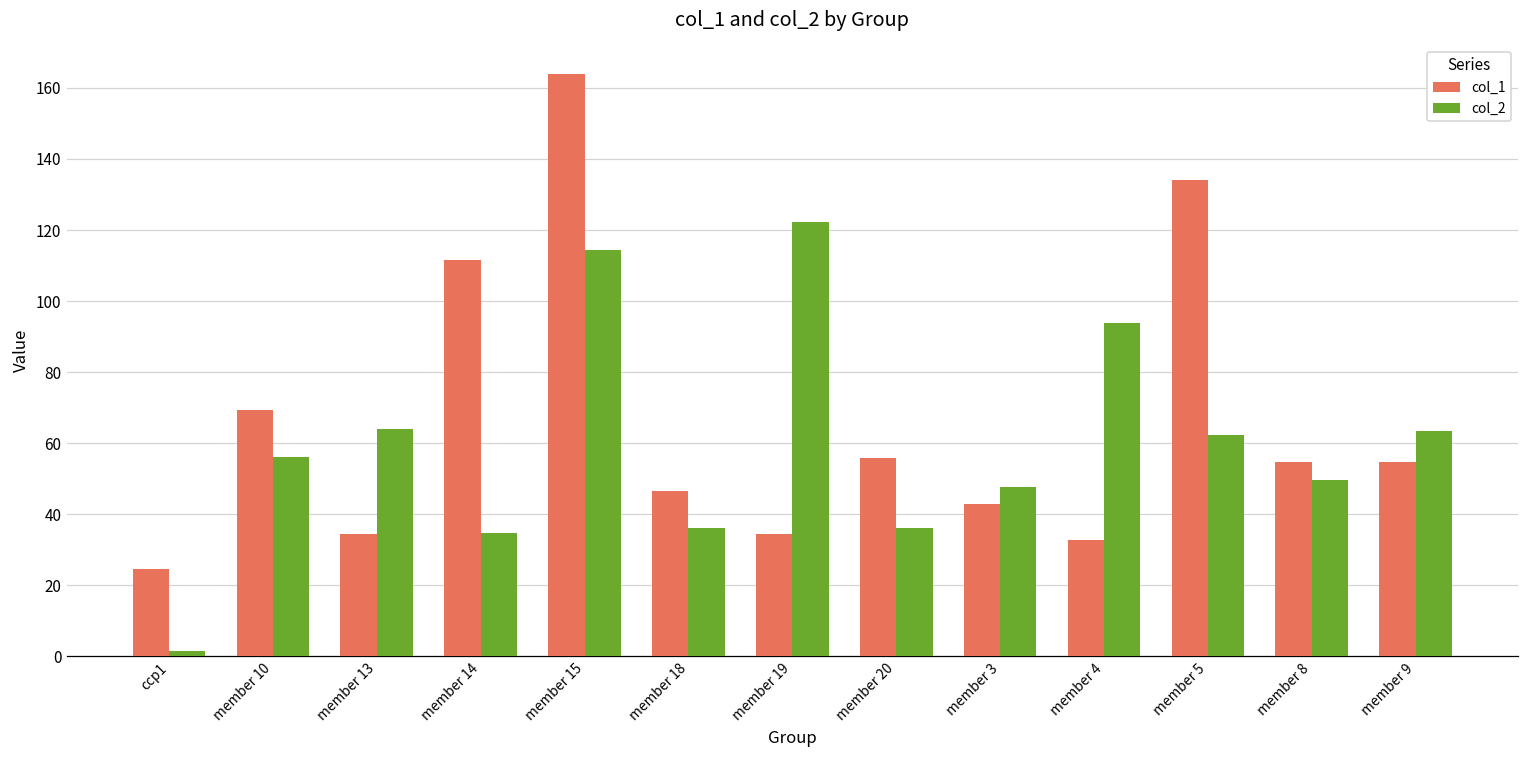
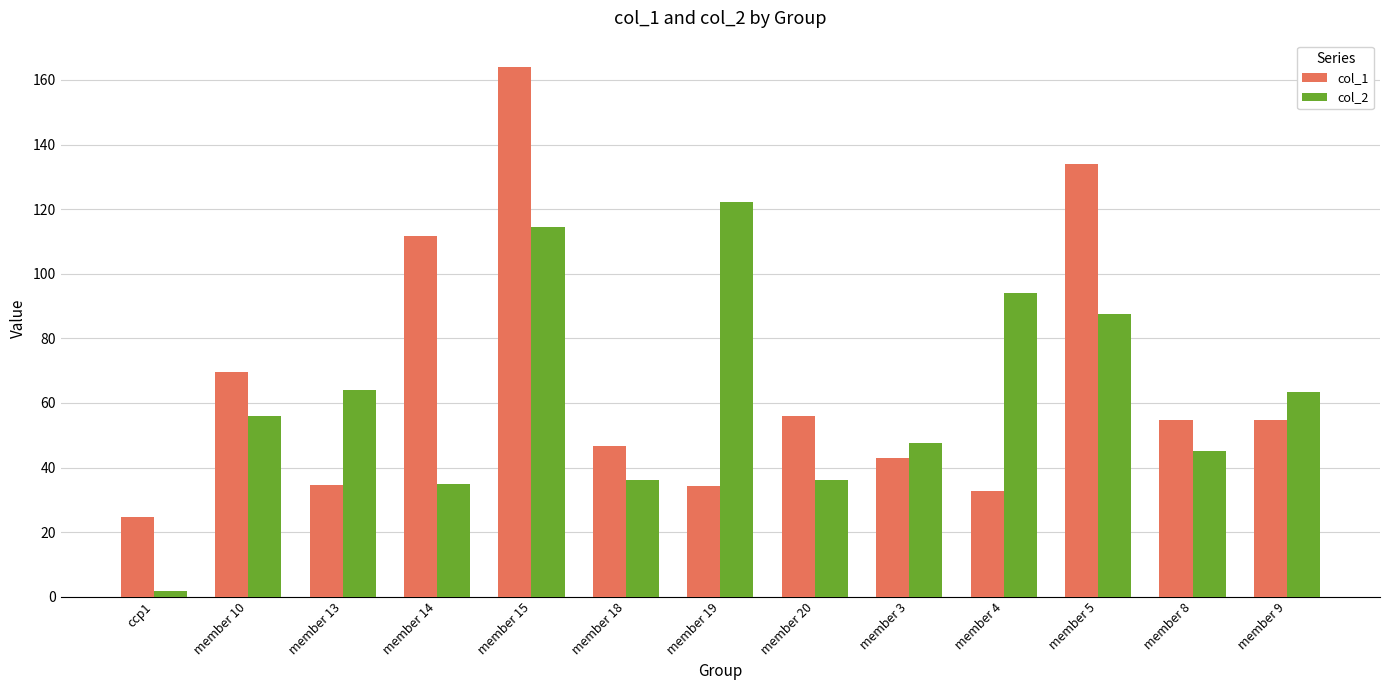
  {
    "col_1": {
      "ccp1": 25,
      "member 10": 69,
      "member 13": 35,
      "member 14": 112,
      "member 15": 164,
      "member 18": 47,
      "member 19": 34,
      "member 20": 56,
      "member 3": 43,
      "member 4": 33,
      "member 5": 134,
      "member 8": 55,
      "member 9": 55
    },
    "col_2": {
      "ccp1": 2,
      "member 10": 56,
      "member 13": 64,
      "member 14": 35,
      "member 15": 115,
      "member 18": 36,
      "member 19": 122,
      "member 20": 36,
      "member 3": 48,
      "member 4": 94,
-     "member 5": 62,
-     "member 8": 50,
+     "member 5": 88,
+     "member 8": 45,
      "member 9": 63
    }
  }
